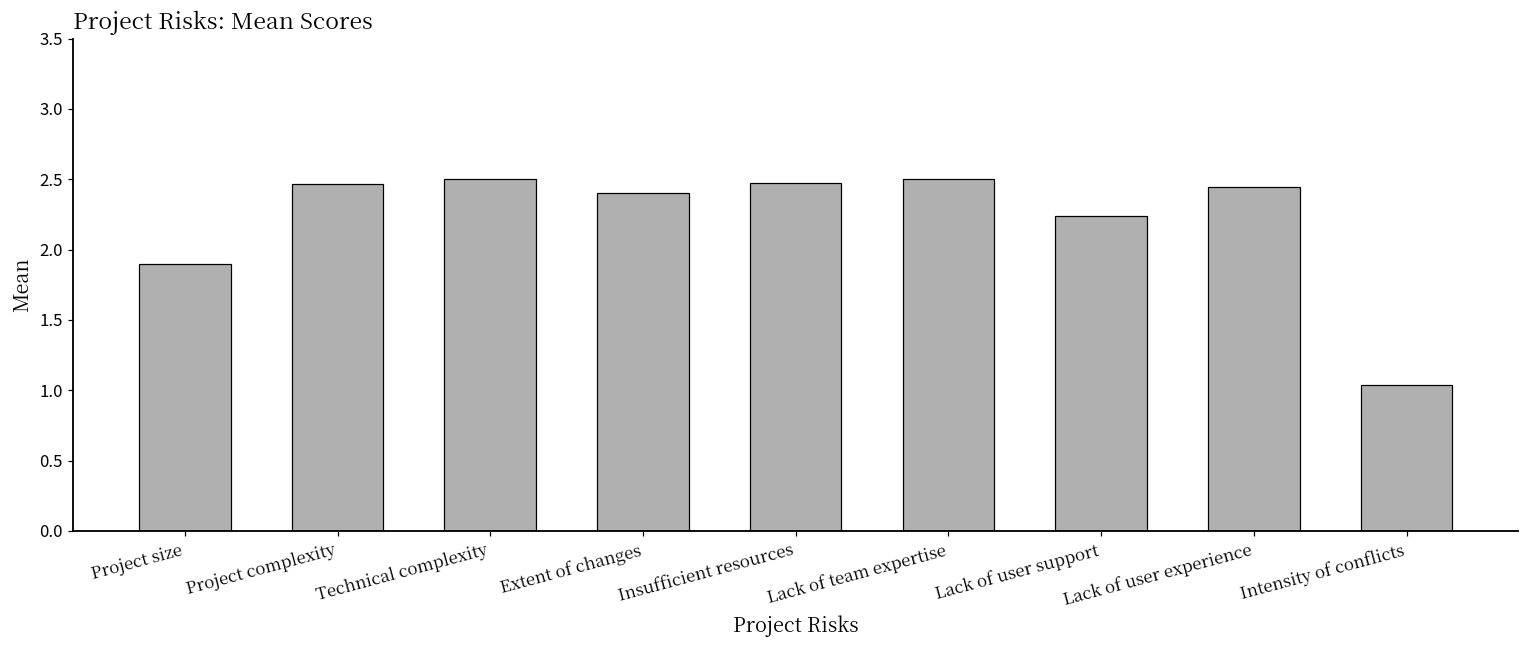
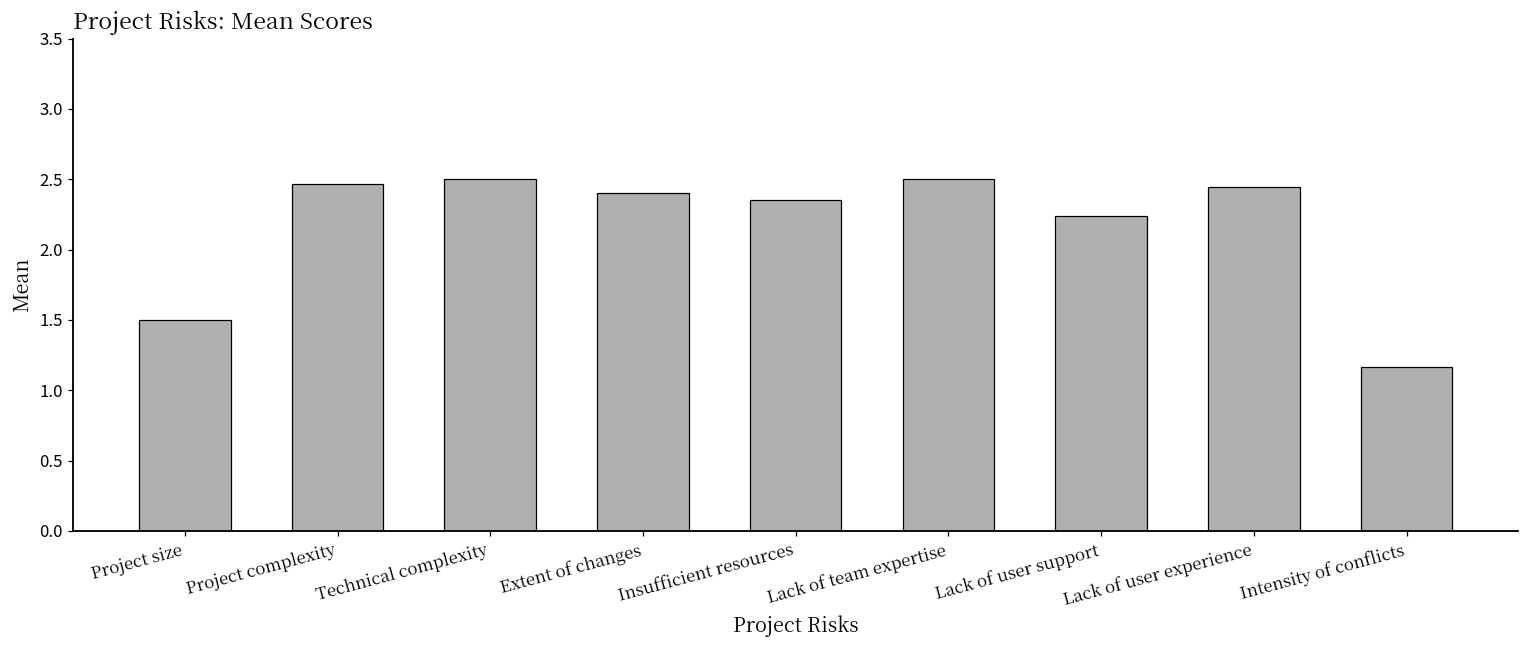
  {
-   "Project size": 1.9,
+   "Project size": 1.5,
    "Project complexity": 2.47,
    "Technical complexity": 2.50,
    "Extent of changes": 2.40,
-   "Insufficient resources": 2.47,
+   "Insufficient resources": 2.35,
    "Lack of team expertise": 2.50,
    "Lack of user support": 2.24,
    "Lack of user experience": 2.44,
-   "Intensity of conflicts": 1.04
+   "Intensity of conflicts": 1.17
  }
